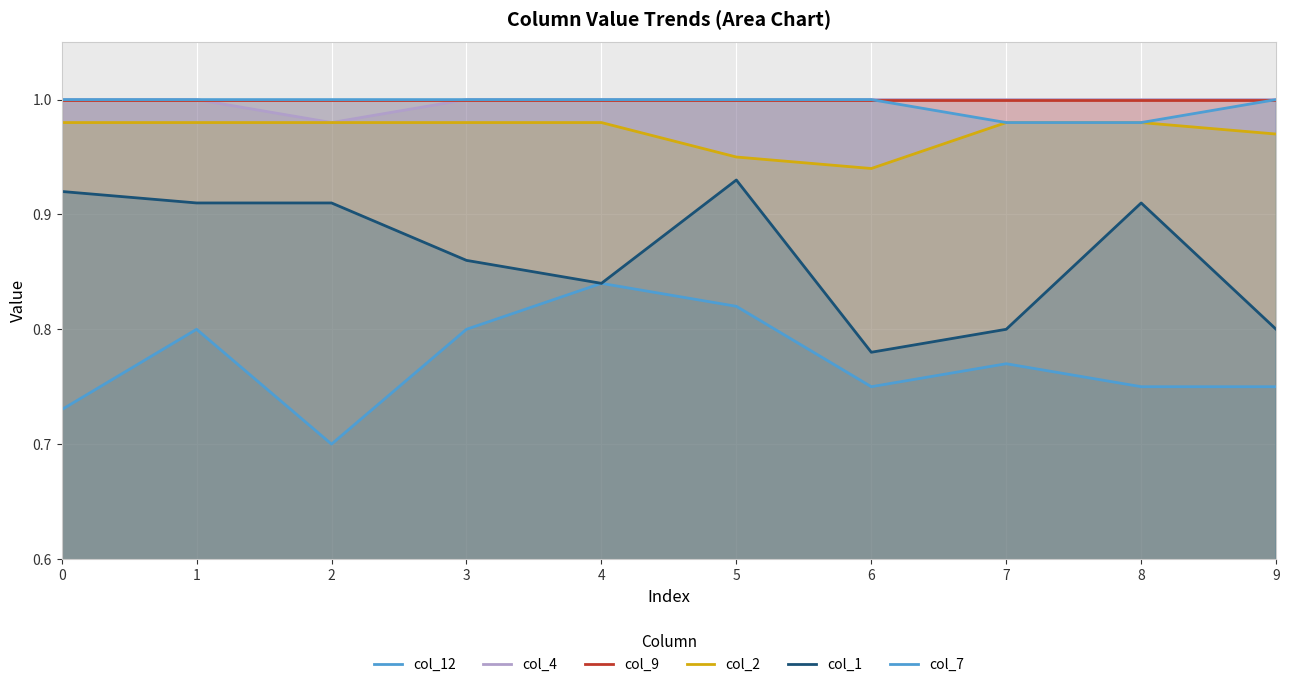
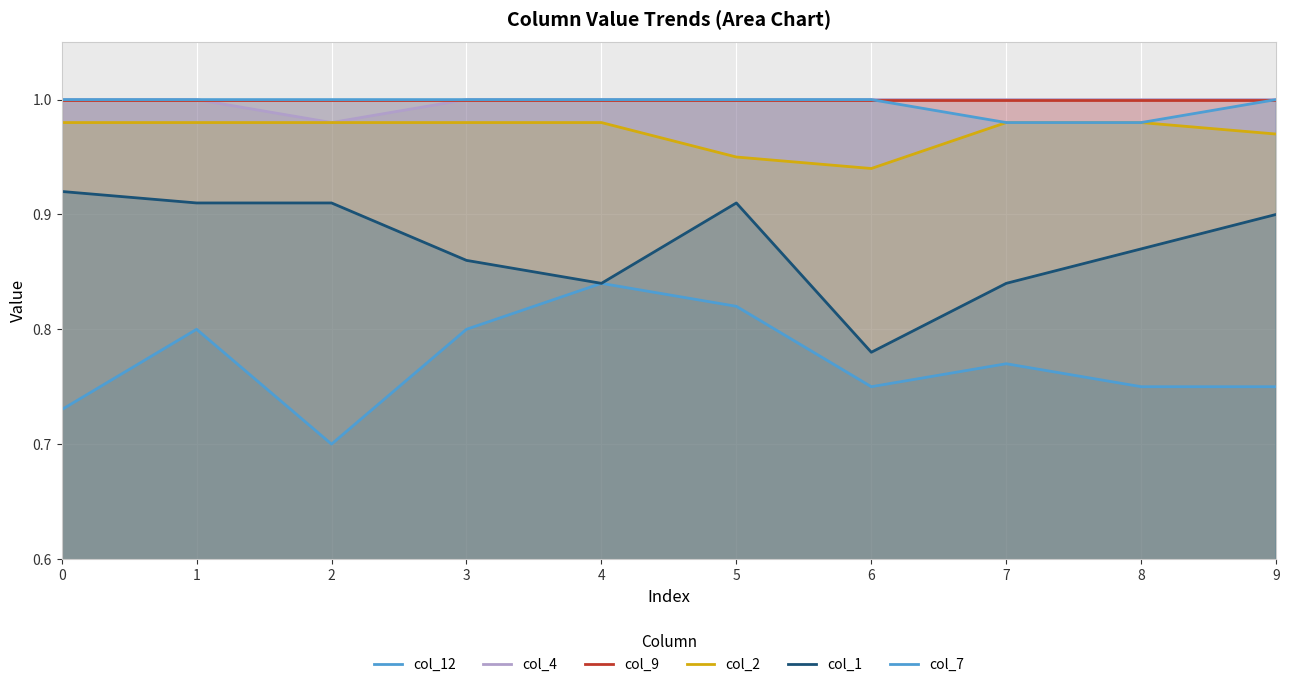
  {
    "col_2": {
      "0": 0.98,
      "1": 0.98,
      "3": 0.98,
      "4": 0.98,
      "5": 0.95,
      "6": 0.94,
      "9": 0.97
    },
    "col_1": {
      "0": 0.92,
      "1": 0.91,
      "2": 0.91,
      "3": 0.86,
-     "5": 0.93,
+     "5": 0.91,
      "6": 0.78,
-     "7": 0.80,
-     "8": 0.91,
-     "9": 0.8
+     "7": 0.84,
+     "8": 0.87,
+     "9": 0.9
    }
  }
